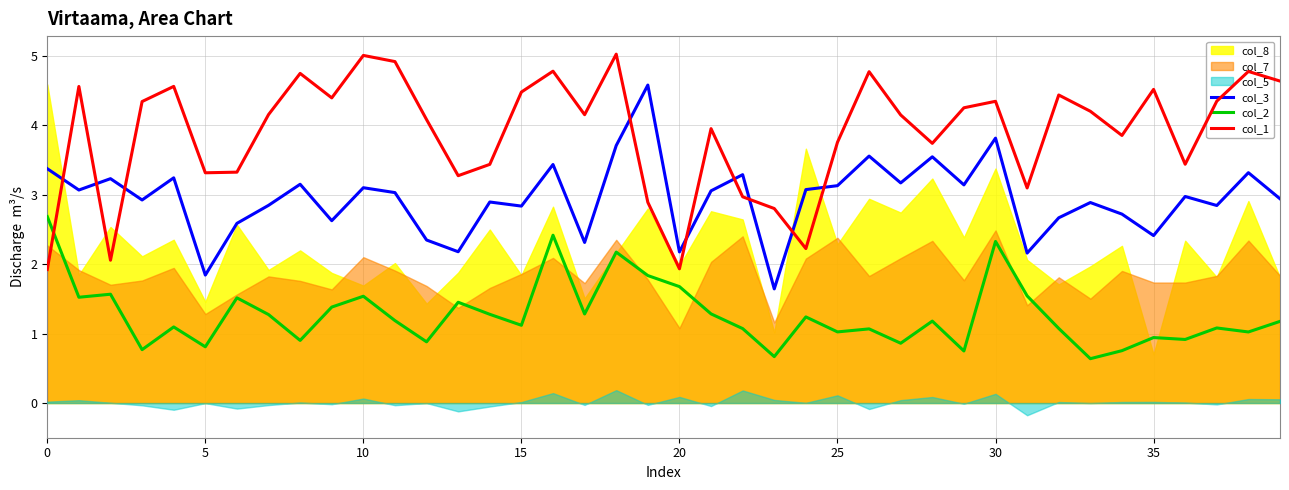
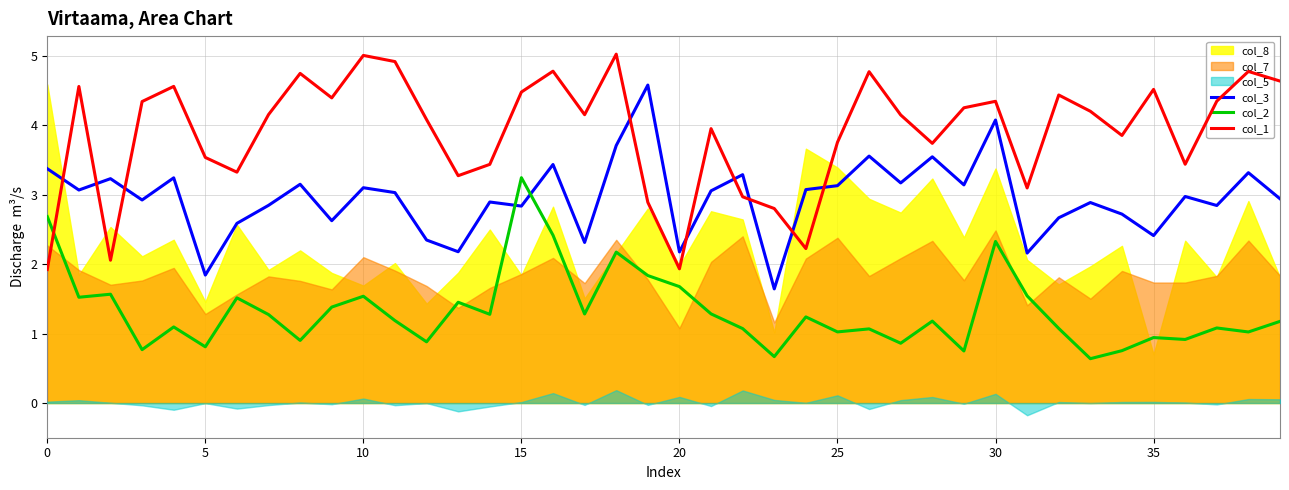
  {
    "col_3": {
      "0": 3.4,
      "5": 1.8,
      "10": 3.1,
      "15": 2.8,
      "20": 2.2,
      "25": 3.1,
-     "30": 3.8,
+     "30": 4.1,
      "35": 2.4
    },
    "col_8": {
      "0": 4.6,
      "5": 1.5,
      "10": 1.7,
      "20": 2.0,
-     "25": 2.3,
+     "25": 3.4,
      "30": 3.4,
      "35": 0.7
    },
    "col_2": {
      "0": 2.7,
      "5": 0.8,
      "10": 1.5,
-     "15": 1.1,
+     "15": 3.2,
      "20": 1.7,
      "25": 1.0,
      "30": 2.3,
      "35": 0.9
    },
    "col_7": {
      "0": 2.3,
      "5": 1.3,
      "10": 2.1,
      "20": 1.1,
      "25": 2.4,
      "30": 2.5,
      "35": 1.7
    },
    "col_1": {
      "0": 1.9,
-     "5": 3.3,
+     "5": 3.5,
      "10": 5.0,
      "15": 4.5,
      "20": 1.9,
      "25": 3.8,
      "30": 4.3,
      "35": 4.5
    },
    "col_5": {
      "10": 0.1,
      "20": 0.1,
      "25": 0.1,
      "30": 0.1
    }
  }
